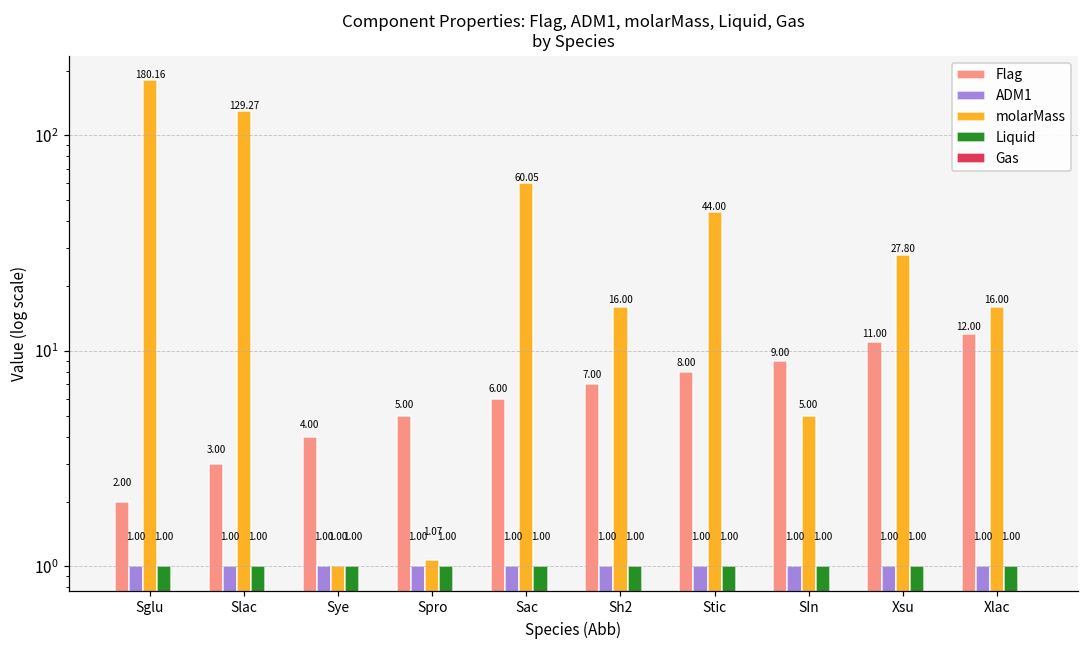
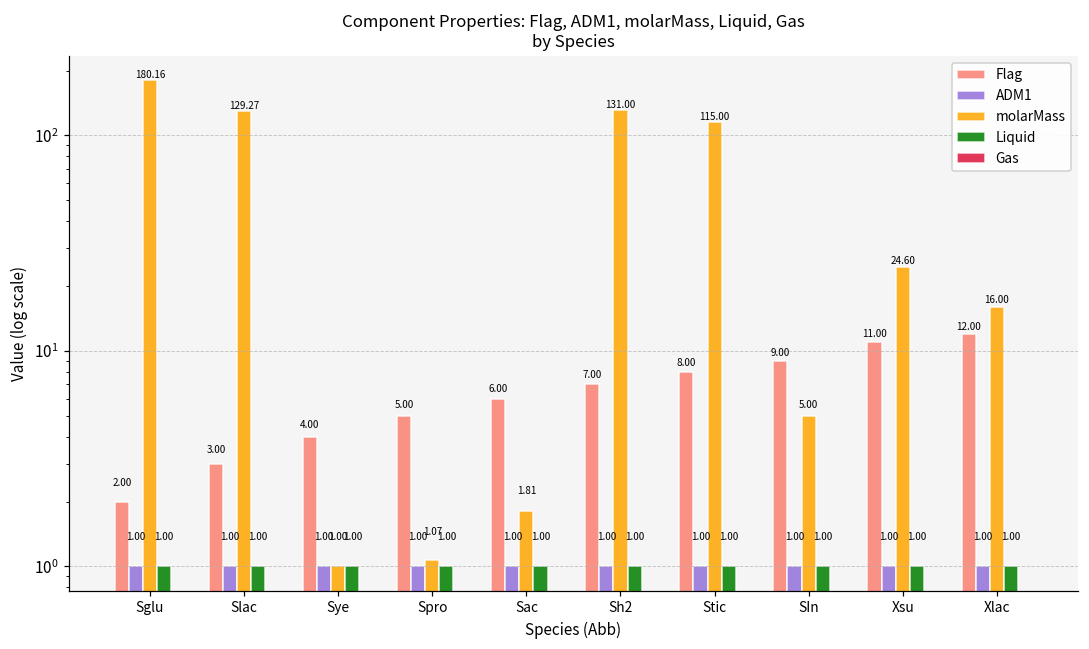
  {
    "Flag": {
      "Sglu": 2.00,
      "Slac": 3.00,
      "Sye": 4.00,
      "Spro": 5.00,
      "Sac": 6.00,
      "Sh2": 7.00,
      "Stic": 8.00,
      "SIn": 9.00,
      "Xsu": 11.00,
      "Xlac": 12.00
    },
    "ADM1": {
      "Sglu": 1.00,
      "Slac": 1.00,
      "Spro": 1.00,
      "Sac": 1.00,
      "Sh2": 1.00,
      "Stic": 1.00,
      "SIn": 1.00,
      "Xsu": 1.00,
      "Xlac": 1.00
    },
    "molarMass": {
      "Sglu": 180.16,
      "Slac": 129.27,
      "Spro": 1.07,
-     "Sac": 60.05,
-     "Sh2": 16.00,
-     "Stic": 44.00,
+     "Sac": 1.81,
+     "Sh2": 131.00,
+     "Stic": 115.00,
      "SIn": 5.00,
-     "Xsu": 27.80,
+     "Xsu": 24.60,
      "Xlac": 16.00
    },
    "Liquid": {
      "Sglu": 1.00,
      "Slac": 1.00,
      "Spro": 1.00,
      "Sac": 1.00,
      "Sh2": 1.00,
      "Stic": 1.00,
      "SIn": 1.00,
      "Xsu": 1.00,
      "Xlac": 1.00
    }
  }
